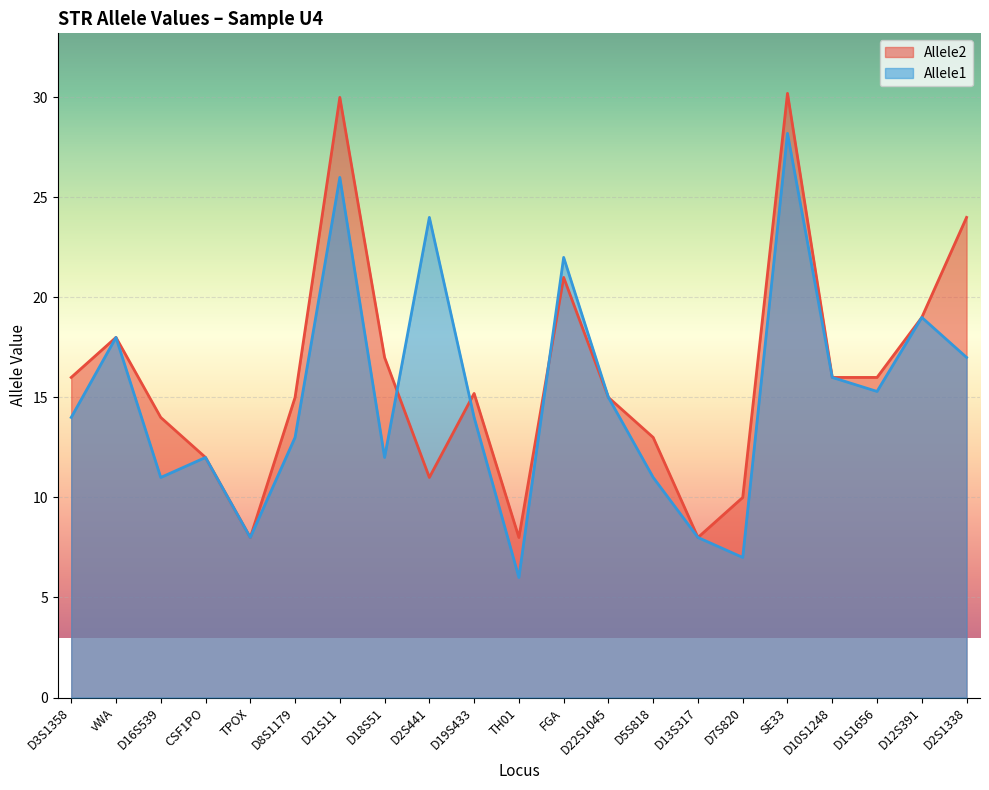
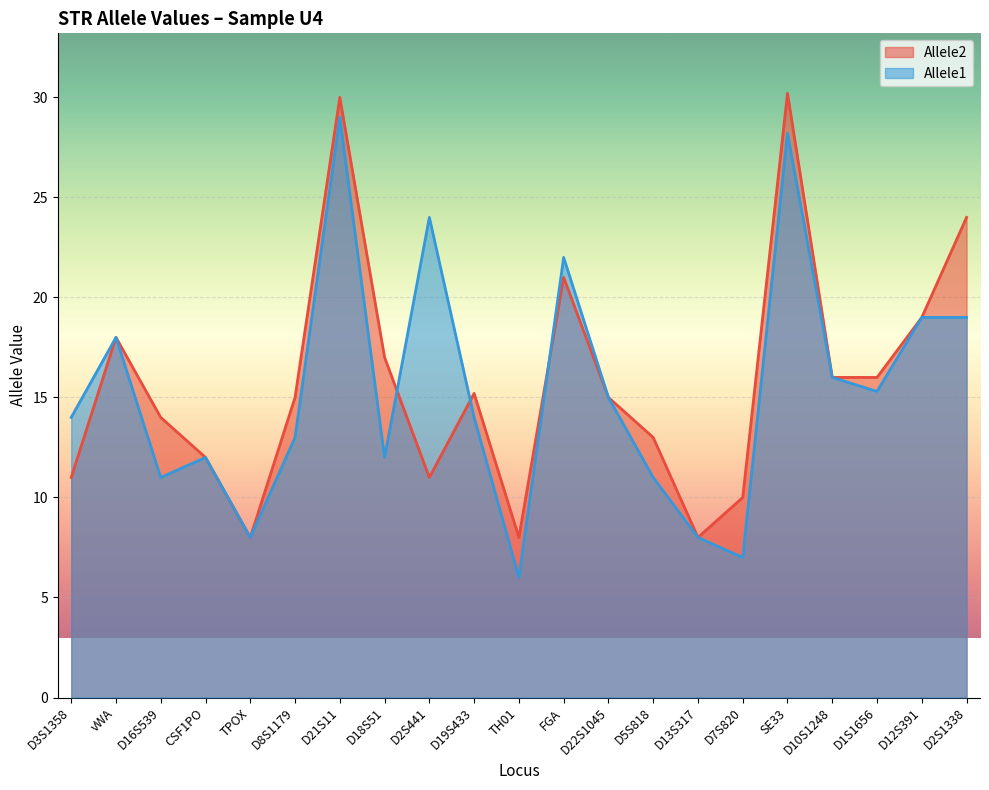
  {
    "Allele2": {
-     "D3S1358": 16,
+     "D3S1358": 11,
      "D16S539": 14,
      "D8S1179": 15,
      "D21S11": 30,
      "D18S51": 17,
      "D2S441": 11,
      "D19S433": 15.2,
      "TH01": 8,
      "FGA": 21,
      "D5S818": 13,
      "D7S820": 10,
      "SE33": 30.2,
      "D1S1656": 16,
      "D2S1338": 24
    },
    "Allele1": {
      "D3S1358": 14,
      "D16S539": 11,
      "D8S1179": 13,
-     "D21S11": 26,
+     "D21S11": 29,
      "D18S51": 12,
      "D2S441": 24,
      "D19S433": 14,
      "TH01": 6,
      "FGA": 22,
      "D5S818": 11,
      "D7S820": 7,
      "SE33": 28.2,
      "D1S1656": 15.3,
-     "D2S1338": 17
+     "D2S1338": 19
    }
  }
